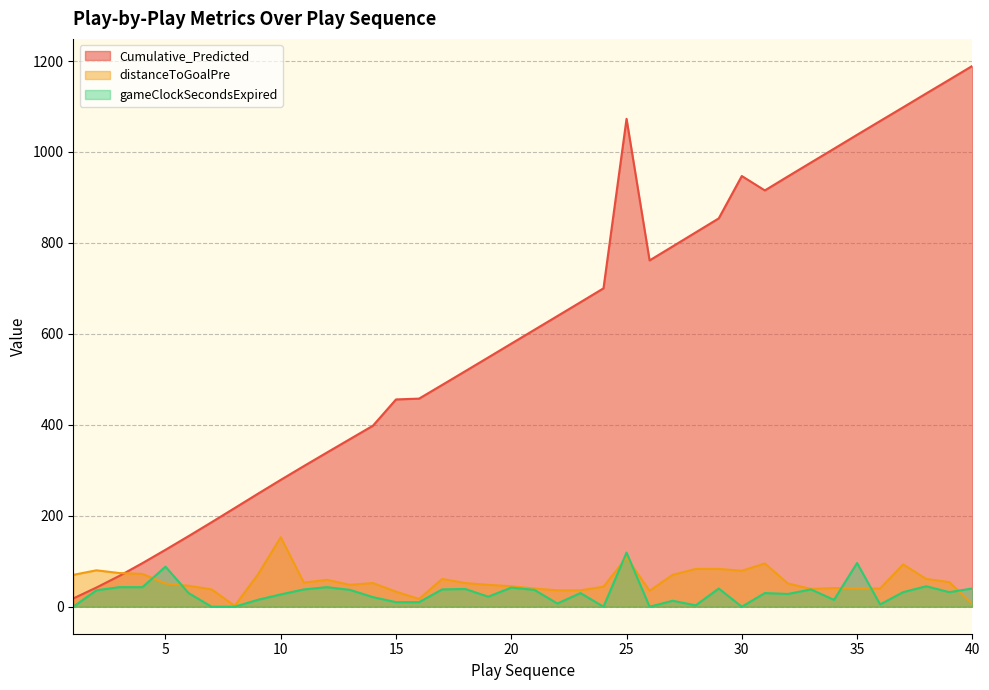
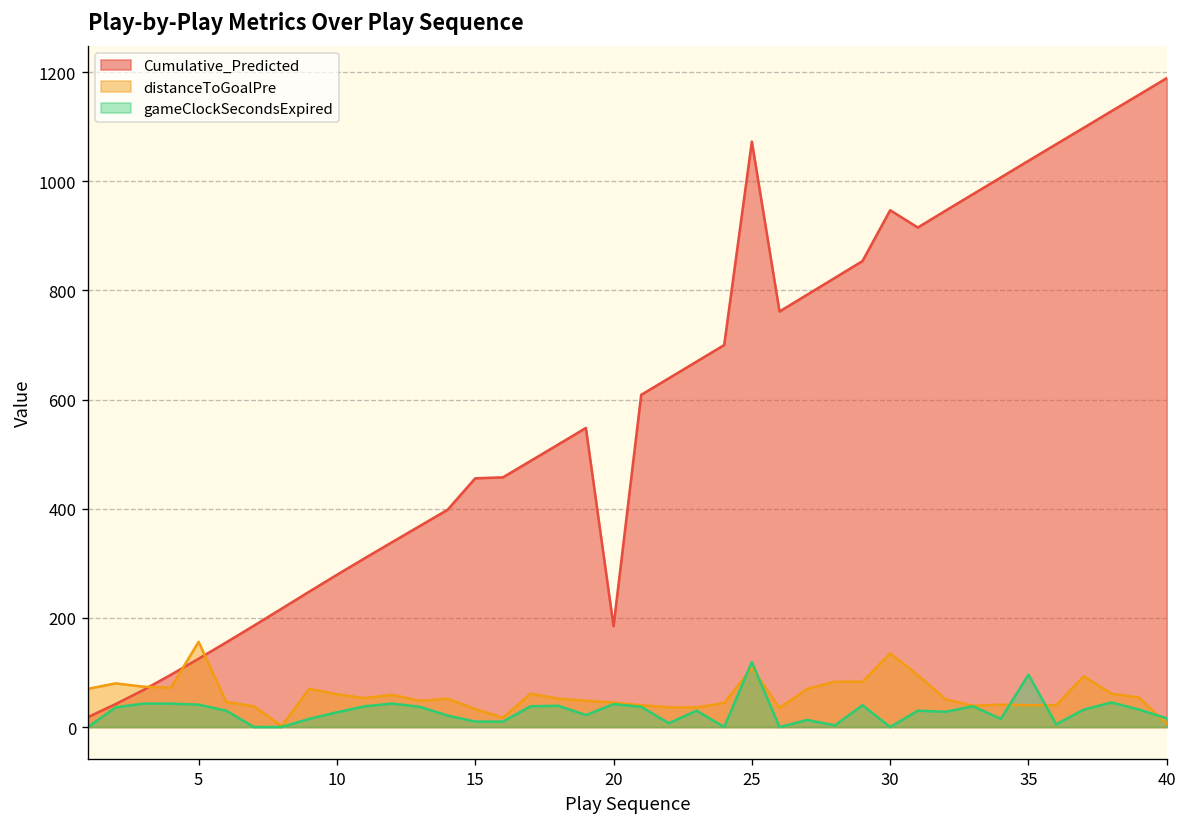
  {
    "Cumulative_Predicted": {
      "5": 130,
      "10": 280,
      "15": 460,
-     "20": 580,
+     "20": 180,
      "25": 1070,
      "30": 950,
      "35": 1040,
      "40": 1190
    },
    "distanceToGoalPre": {
-     "5": 50,
-     "10": 150,
+     "5": 160,
+     "10": 60,
      "15": 30,
      "25": 110,
-     "30": 80,
+     "30": 140,
      "35": 40,
      "40": 10
    },
    "gameClockSecondsExpired": {
-     "5": 90,
+     "5": 40,
      "10": 30,
      "15": 10,
      "25": 120,
      "30": 0,
      "35": 100,
-     "40": 40
+     "40": 20
    }
  }
